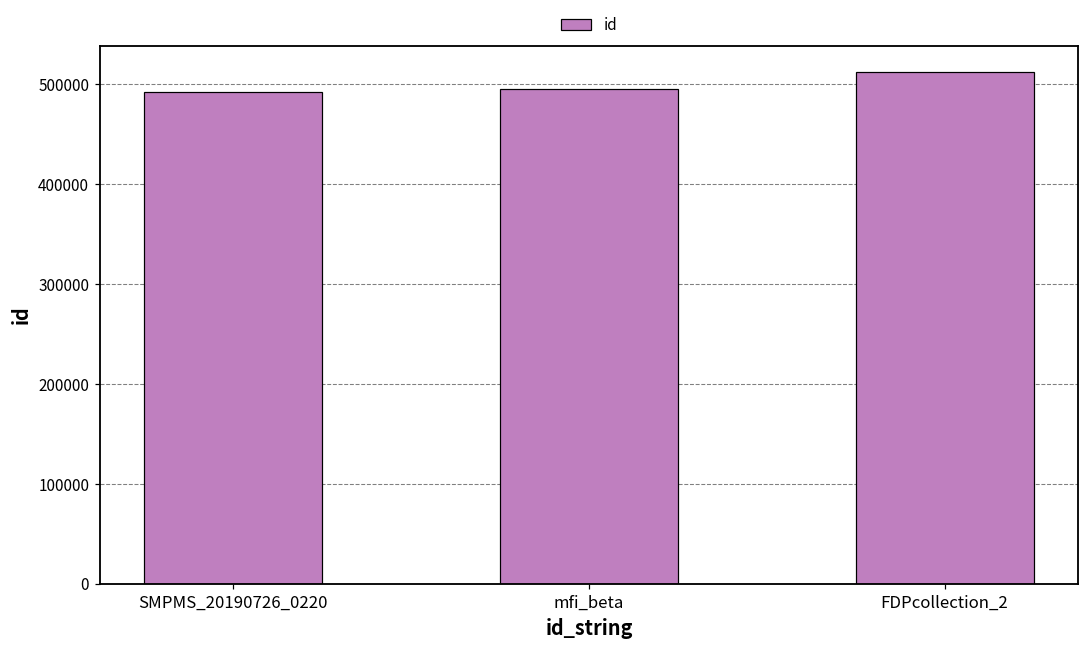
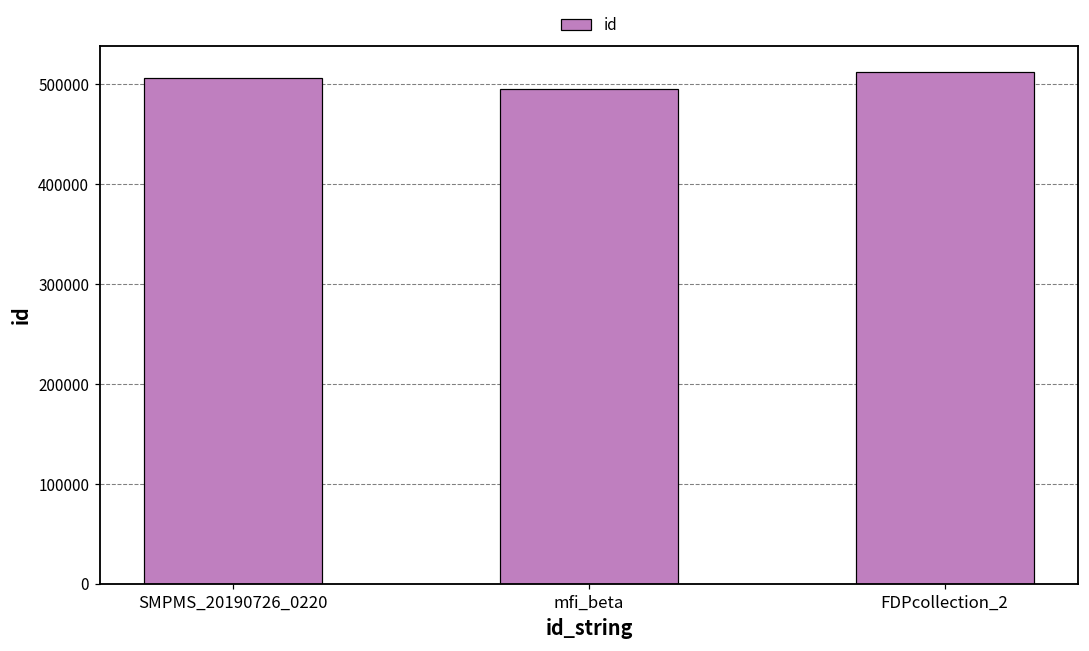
  {
-   "SMPMS_20190726_0220": 490000,
+   "SMPMS_20190726_0220": 510000,
    "mfi_beta": 500000,
    "FDPcollection_2": 510000
  }
